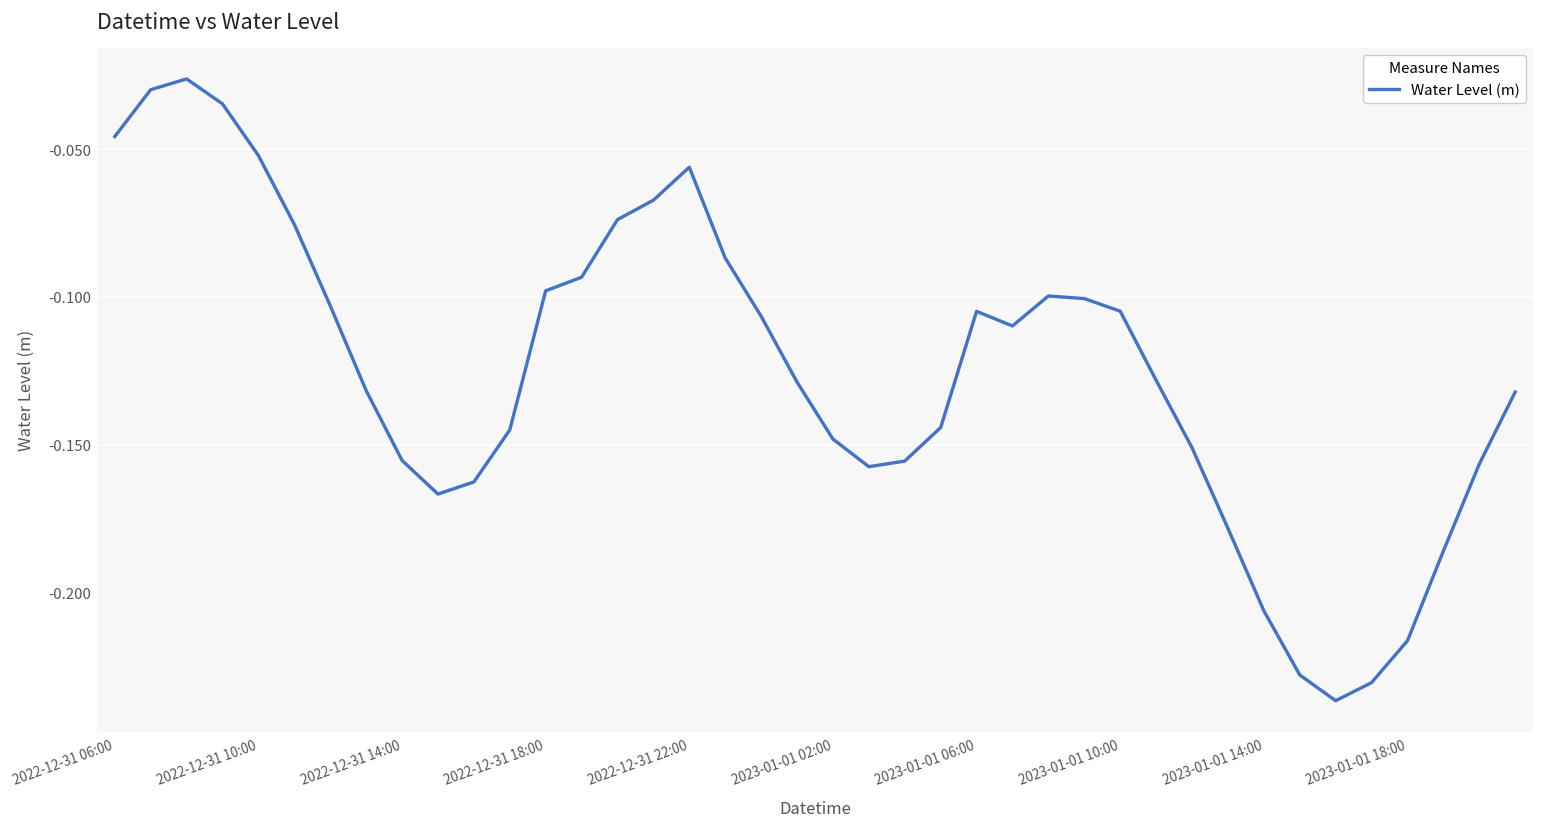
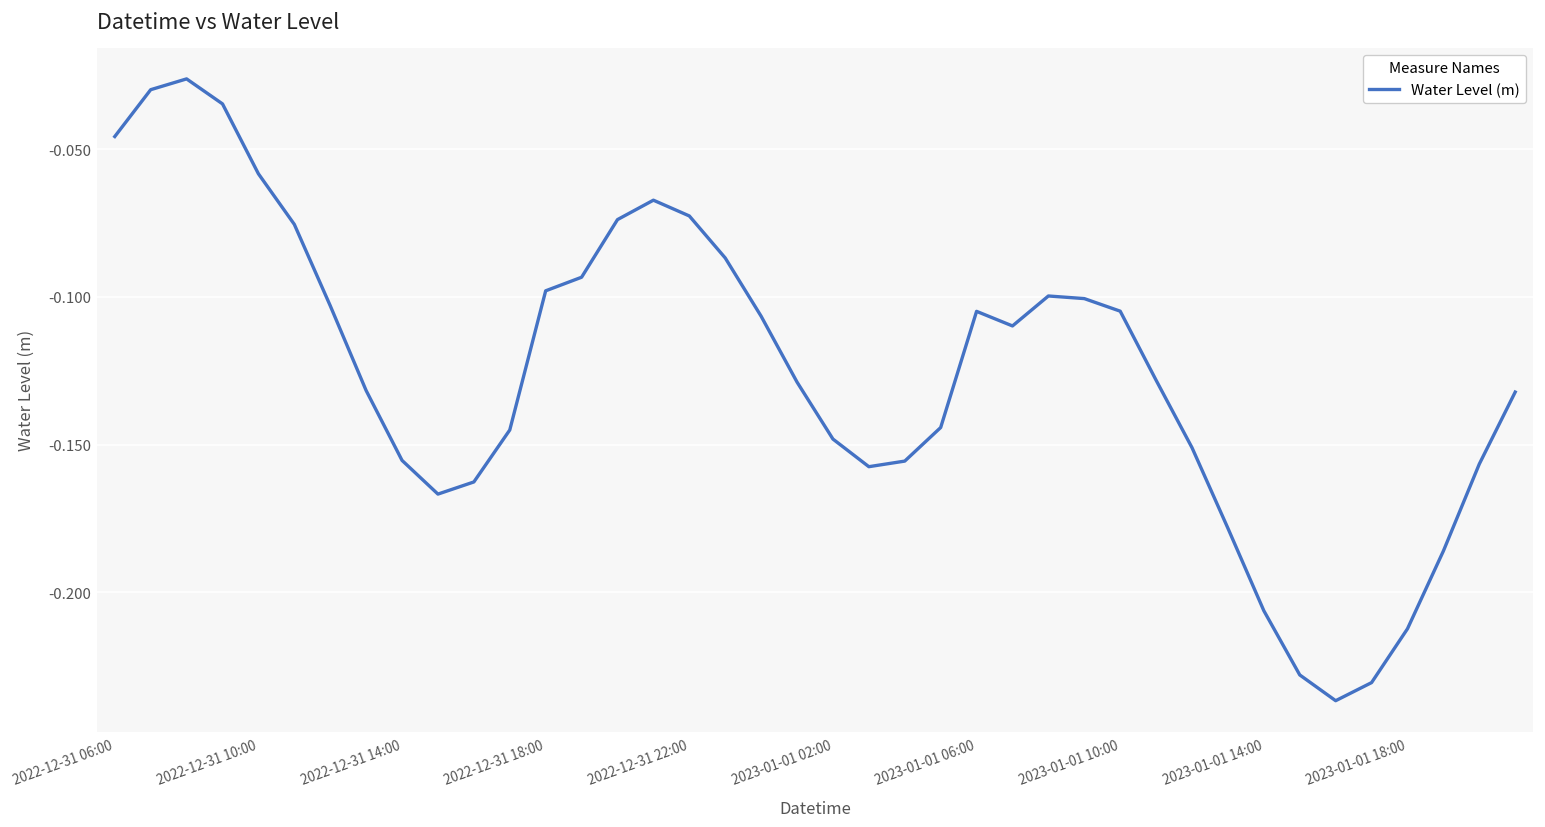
  {
    "2022-12-31 06:00": -0.046,
-   "2022-12-31 10:00": -0.052,
+   "2022-12-31 10:00": -0.058,
    "2022-12-31 14:00": -0.155,
    "2022-12-31 18:00": -0.098,
-   "2022-12-31 22:00": -0.056,
+   "2022-12-31 22:00": -0.073,
    "2023-01-01 02:00": -0.148,
    "2023-01-01 06:00": -0.105,
    "2023-01-01 10:00": -0.105,
    "2023-01-01 14:00": -0.206,
-   "2023-01-01 18:00": -0.216
+   "2023-01-01 18:00": -0.212
  }
